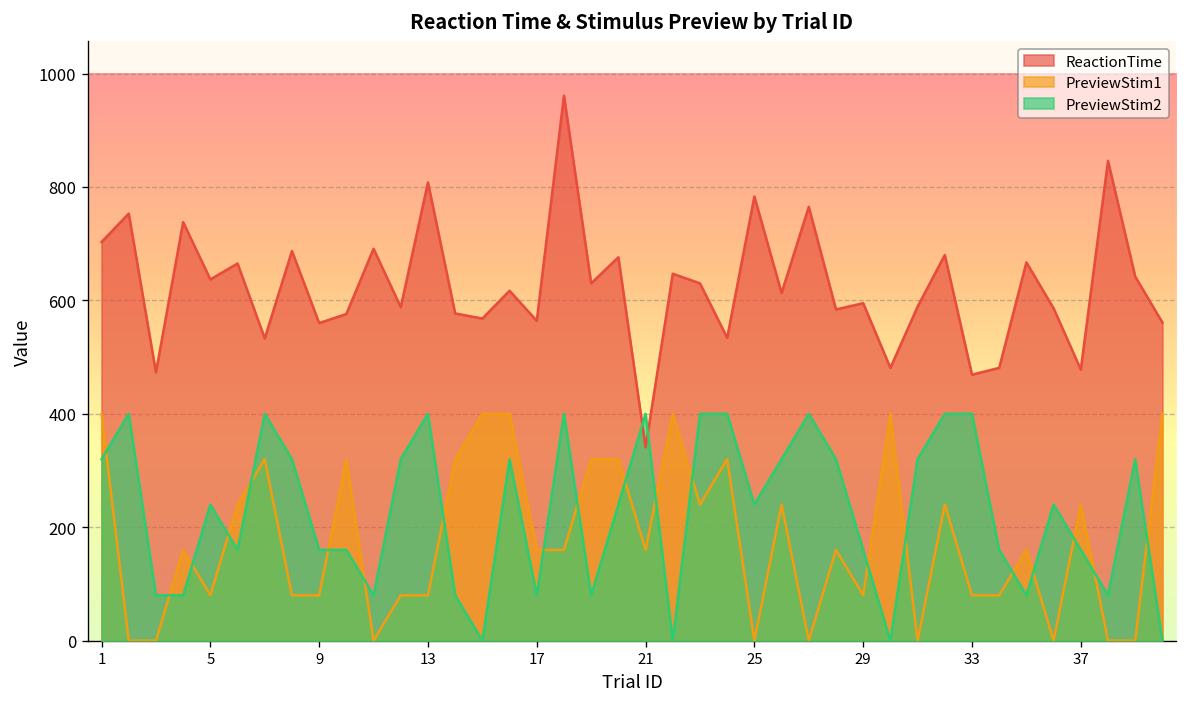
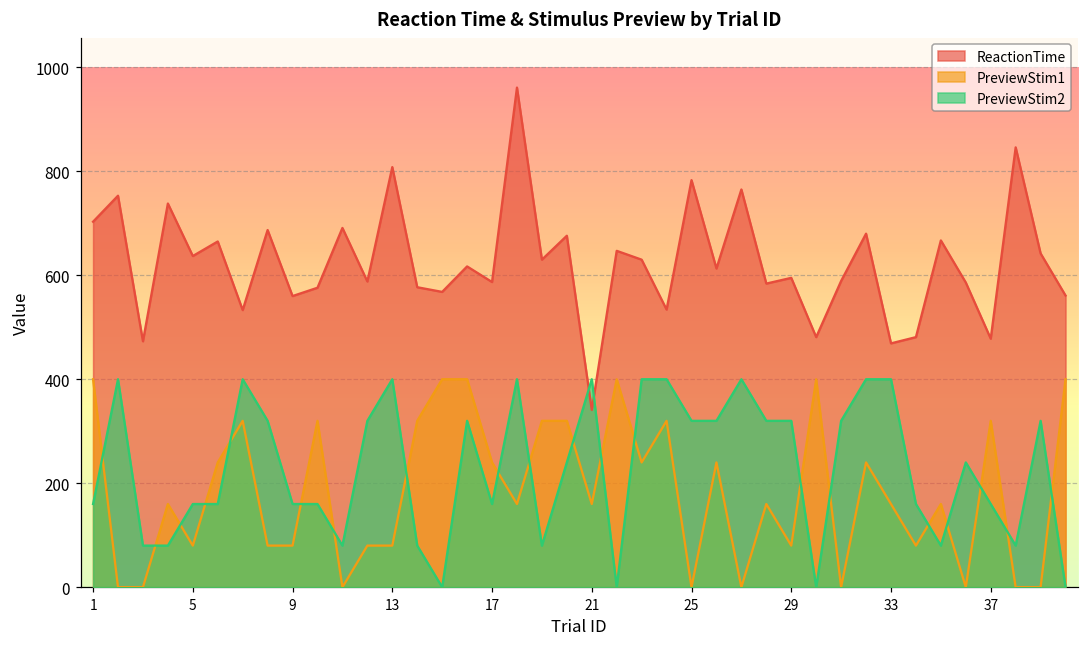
  {
    "ReactionTime": {
      "1": 700,
      "5": 640,
      "9": 560,
      "13": 810,
-     "17": 560,
+     "17": 590,
      "21": 340,
      "25": 780,
      "29": 600,
      "33": 470,
      "37": 480
    },
    "PreviewStim1": {
      "1": 400,
      "5": 80,
      "9": 80,
      "13": 80,
-     "17": 160,
+     "17": 240,
      "21": 160,
      "25": 0,
      "29": 80,
-     "33": 80,
-     "37": 240
+     "33": 160,
+     "37": 320
    },
    "PreviewStim2": {
-     "1": 320,
-     "5": 240,
+     "1": 160,
+     "5": 160,
      "9": 160,
      "13": 400,
-     "17": 80,
+     "17": 160,
      "21": 400,
-     "25": 240,
-     "29": 160,
+     "25": 320,
+     "29": 320,
      "33": 400,
      "37": 160
    }
  }
